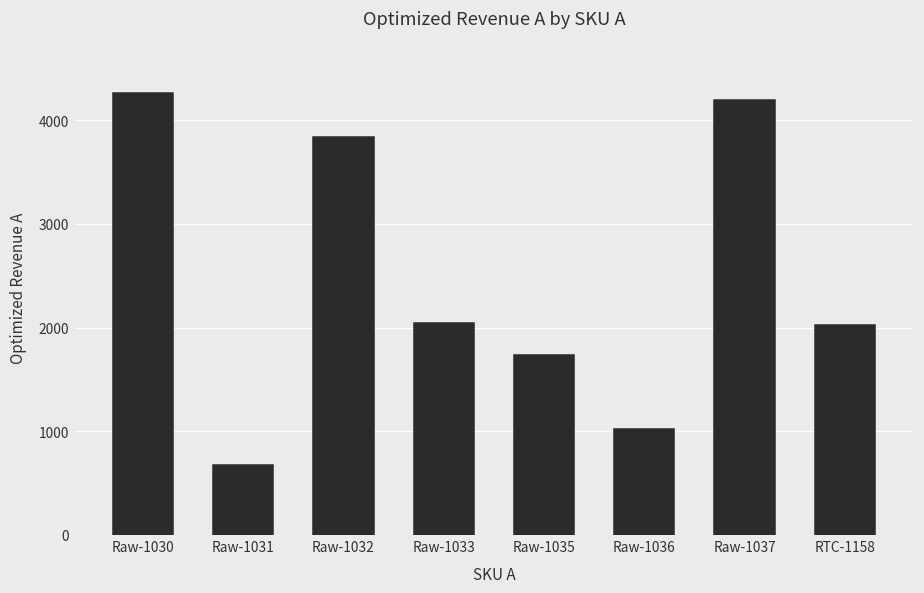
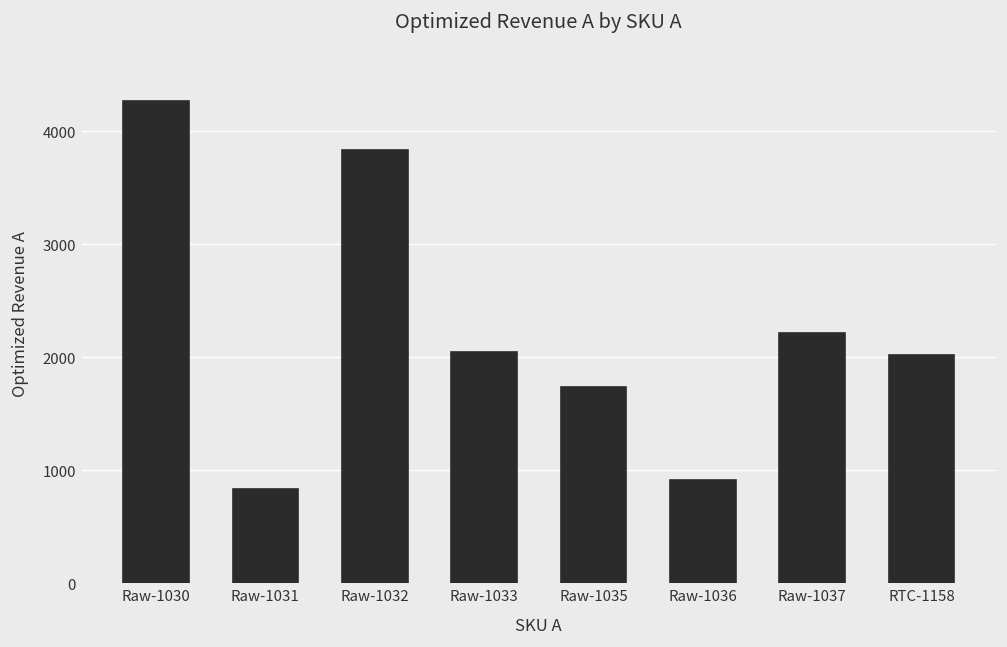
  {
    "Raw-1030": 4300,
-   "Raw-1031": 700,
+   "Raw-1031": 800,
    "Raw-1032": 3800,
    "Raw-1033": 2000,
    "Raw-1035": 1700,
-   "Raw-1036": 1000,
-   "Raw-1037": 4200,
+   "Raw-1036": 900,
+   "Raw-1037": 2200,
    "RTC-1158": 2000
  }
